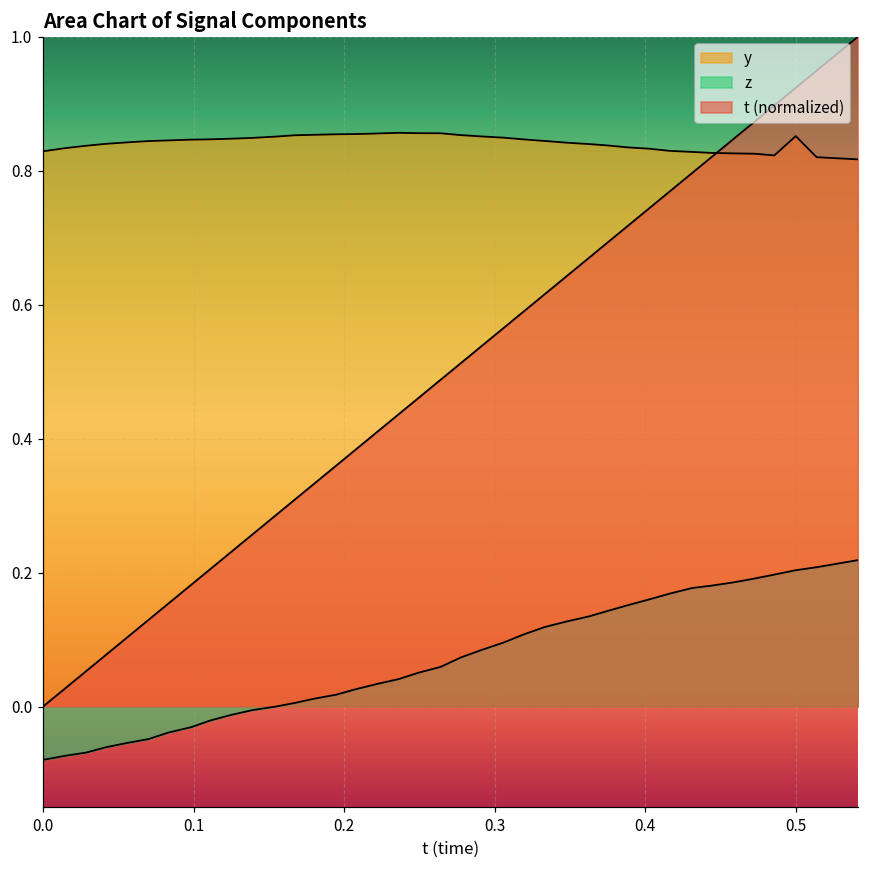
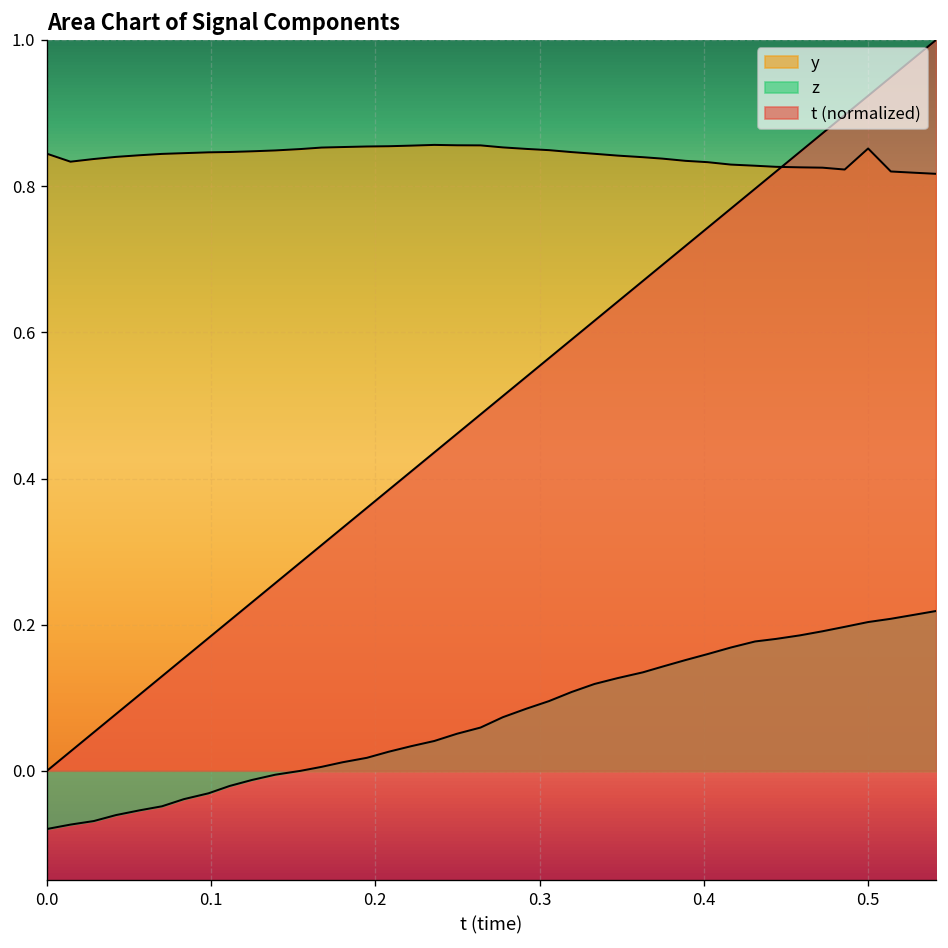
  {
    "y": {
-     "0.0": 0.83,
+     "0.0": 0.84,
      "0.5": 0.85
    }
  }
